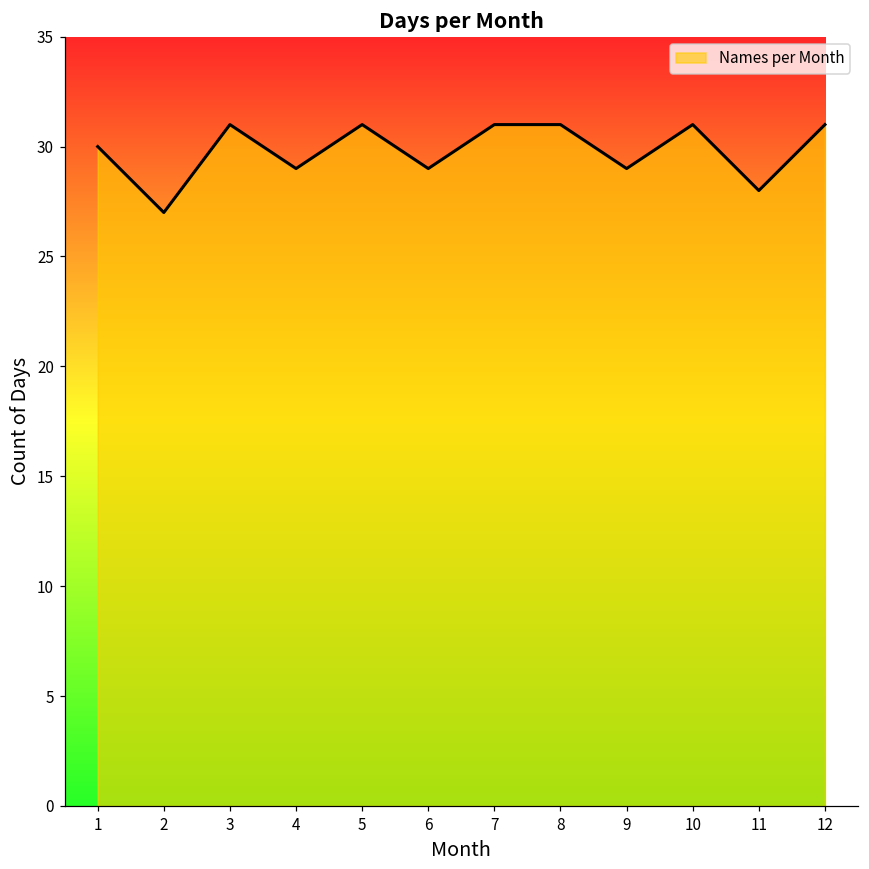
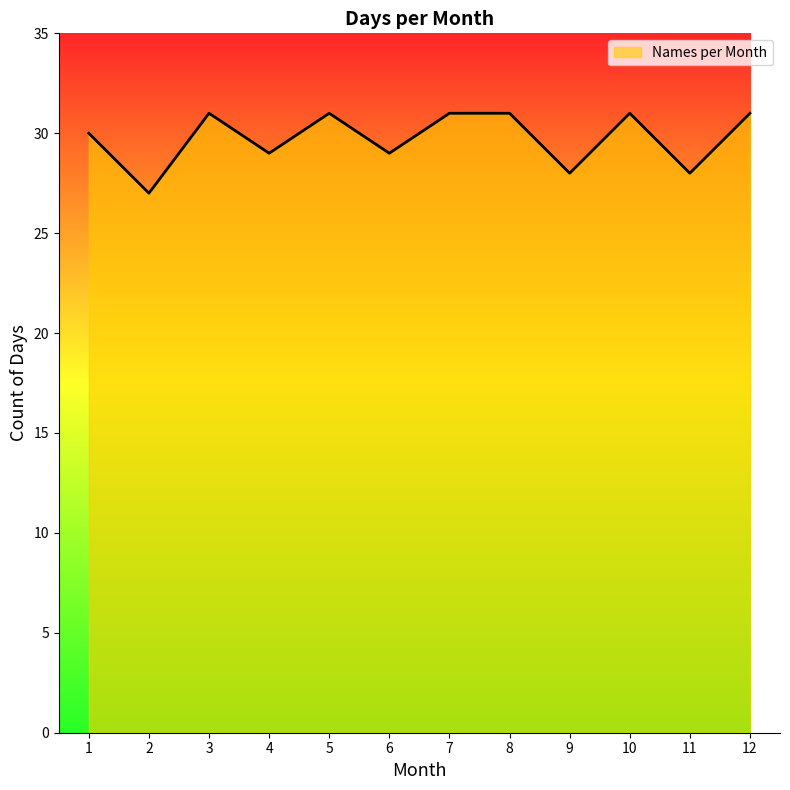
  {
    "1": 30,
    "2": 27,
    "3": 31,
    "4": 29,
    "5": 31,
    "6": 29,
    "7": 31,
    "8": 31,
-   "9": 29,
+   "9": 28,
    "10": 31,
    "11": 28,
    "12": 31
  }
